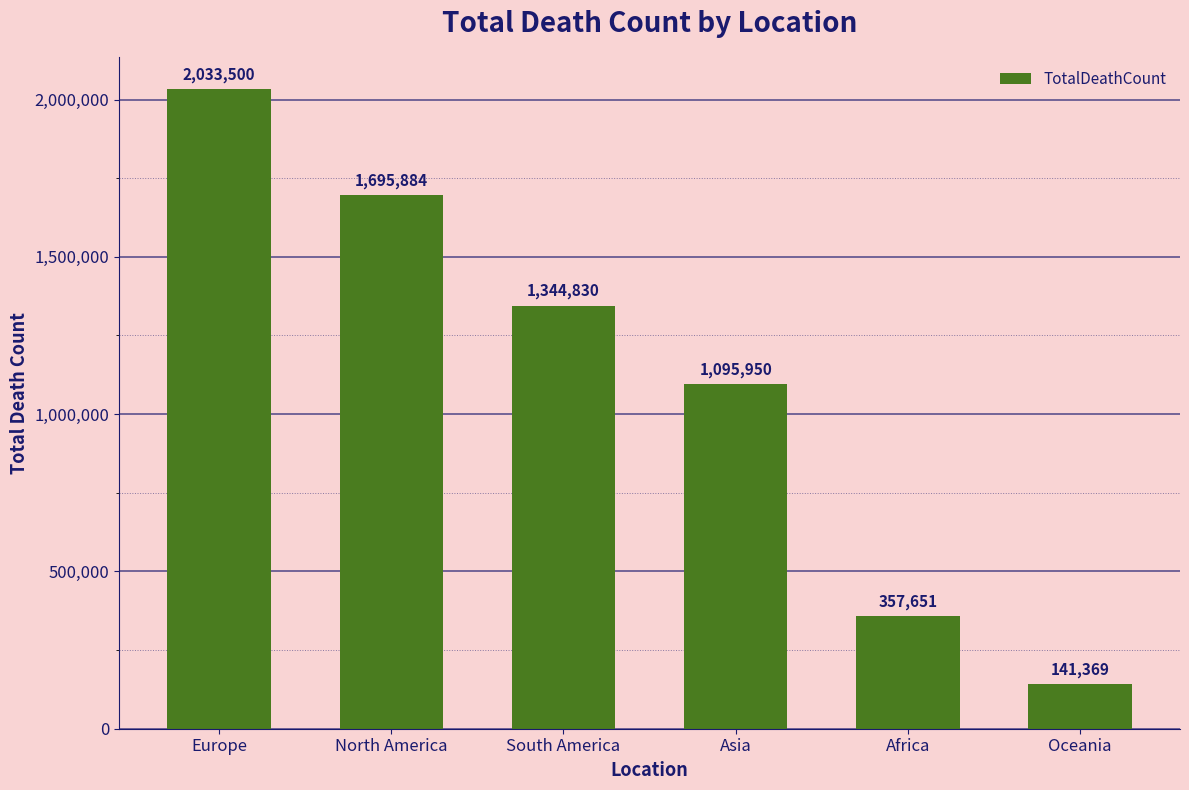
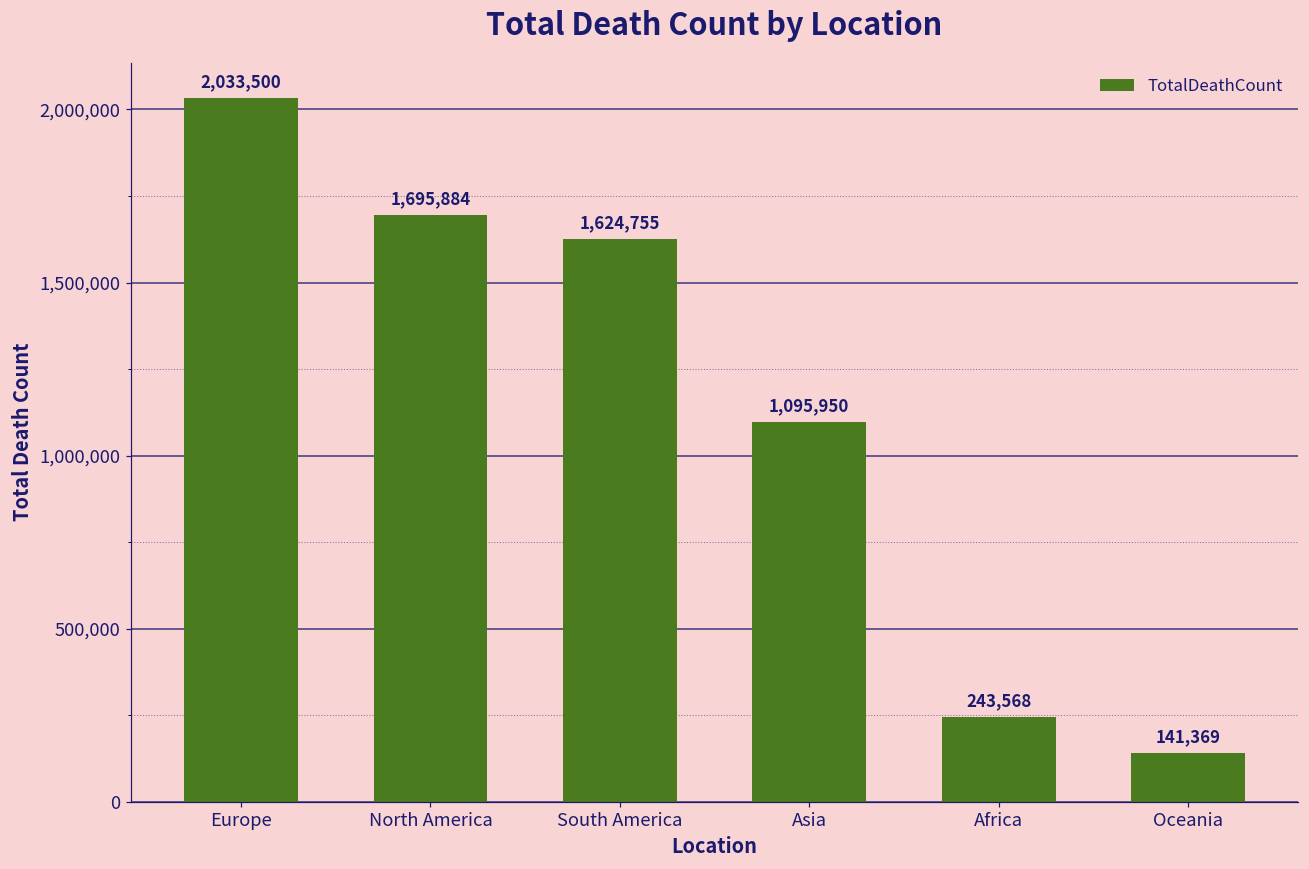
  {
    "Europe": "2,033,500",
    "North America": "1,695,884",
-   "South America": "1,344,830",
+   "South America": "1,624,755",
    "Asia": "1,095,950",
-   "Africa": "357,651",
+   "Africa": "243,568",
    "Oceania": "141,369"
  }
